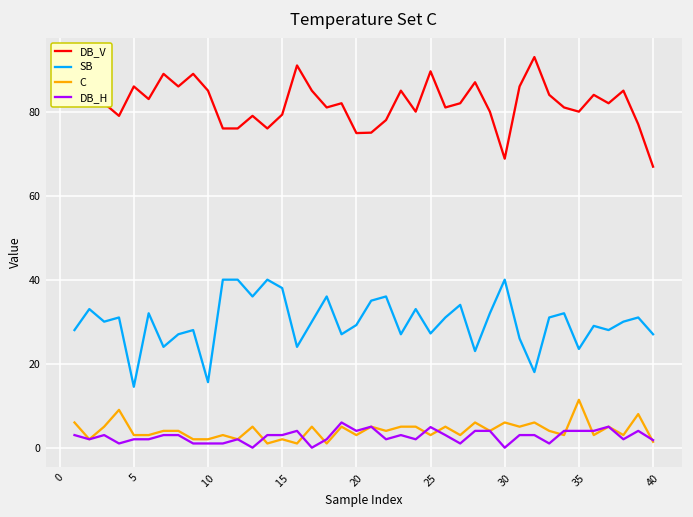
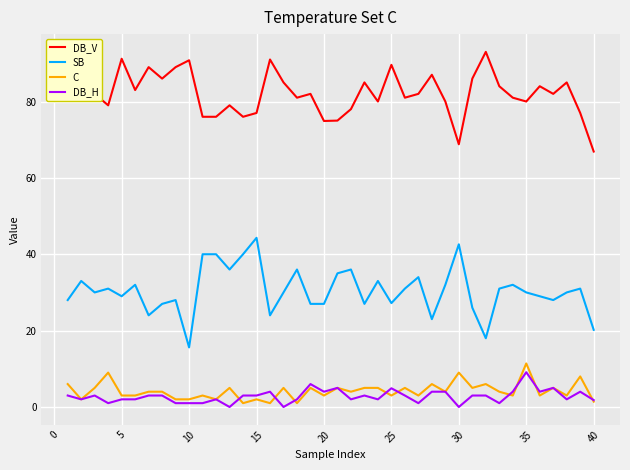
  {
    "DB_V": {
-     "5": 86,
-     "10": 85,
-     "15": 79,
+     "5": 91,
+     "10": 91,
+     "15": 77,
      "20": 75,
      "25": 90,
      "30": 69,
      "35": 80,
      "40": 67
    },
    "SB": {
-     "5": 15,
+     "5": 29,
      "10": 16,
-     "15": 38,
-     "20": 29,
+     "15": 44,
+     "20": 27,
      "25": 27,
-     "30": 40,
-     "35": 24,
-     "40": 27
+     "30": 43,
+     "35": 30,
+     "40": 20
    },
    "C": {
      "5": 3,
      "10": 2,
      "15": 2,
      "20": 3,
      "25": 3,
-     "30": 6,
+     "30": 9,
      "35": 11
    },
    "DB_H": {
      "5": 2,
      "10": 1,
      "15": 3,
      "20": 4,
      "25": 5,
      "30": 0,
-     "35": 4
+     "35": 9
    }
  }
